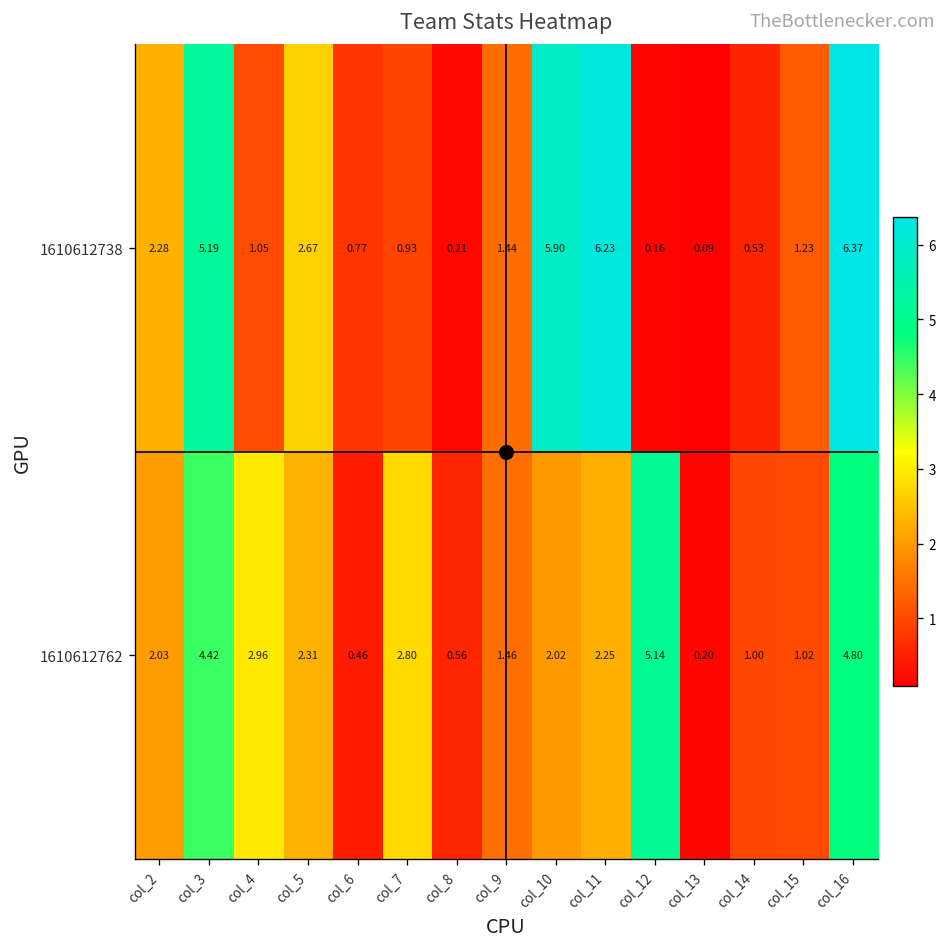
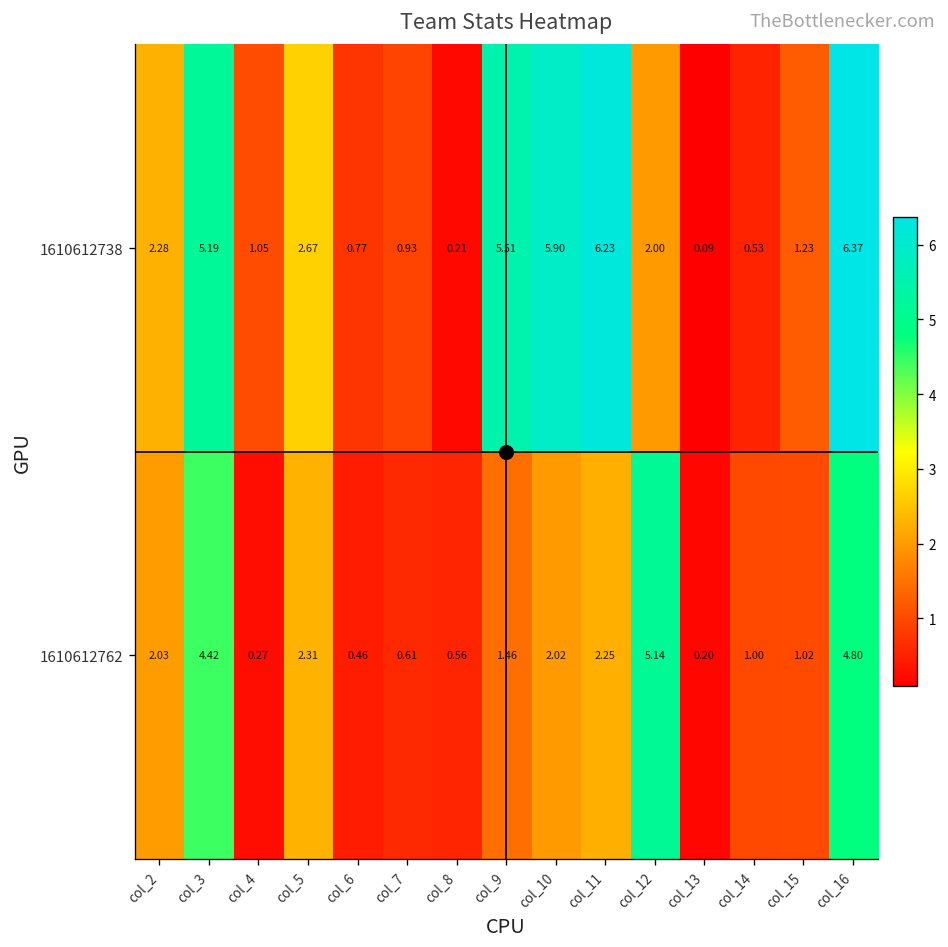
  {
    "1610612738": {
      "col_2": 2.28,
      "col_3": 5.19,
      "col_4": 1.05,
      "col_5": 2.67,
      "col_6": 0.77,
      "col_7": 0.93,
      "col_8": 0.21,
-     "col_9": 1.44,
+     "col_9": 5.51,
      "col_10": 5.90,
      "col_11": 6.23,
-     "col_12": 0.16,
+     "col_12": 2.00,
      "col_13": 0.09,
      "col_14": 0.53,
      "col_15": 1.23,
      "col_16": 6.37
    },
    "1610612762": {
      "col_2": 2.03,
      "col_3": 4.42,
-     "col_4": 2.96,
+     "col_4": 0.27,
      "col_5": 2.31,
      "col_6": 0.46,
-     "col_7": 2.80,
+     "col_7": 0.61,
      "col_8": 0.56,
      "col_9": 1.46,
      "col_10": 2.02,
      "col_11": 2.25,
      "col_12": 5.14,
      "col_13": 0.20,
      "col_14": 1.00,
      "col_15": 1.02,
      "col_16": 4.80
    }
  }
